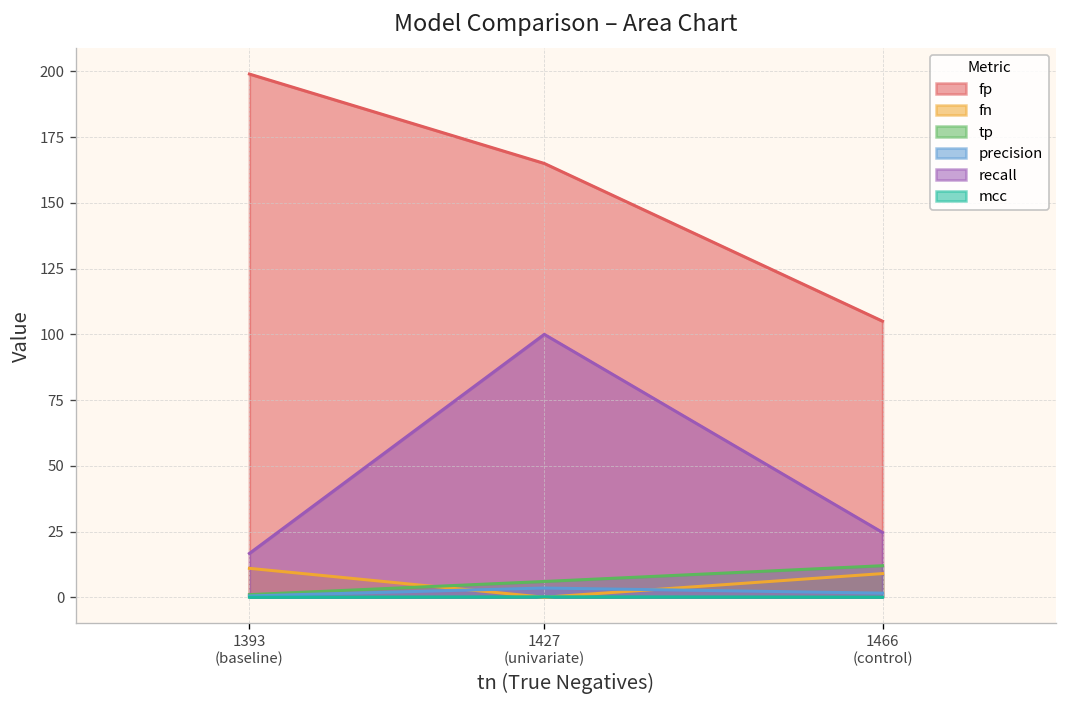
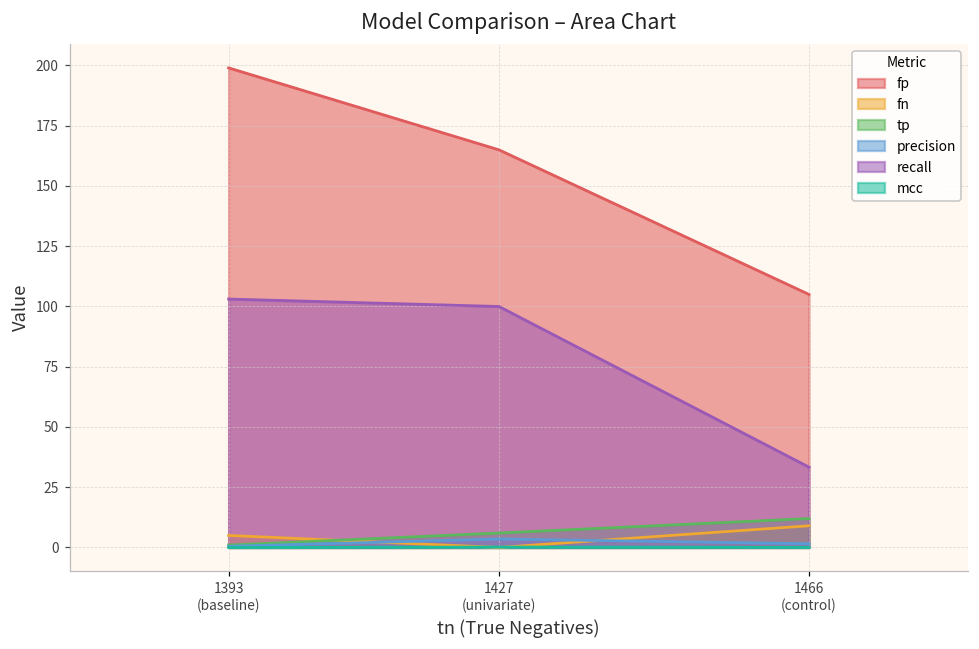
  {
    "fp": {
      "1393 (baseline)": 199,
      "1427 (univariate)": 165,
      "1466 (control)": 105
    },
    "fn": {
-     "1393 (baseline)": 11,
+     "1393 (baseline)": 5,
      "1466 (control)": 9
    },
    "tp": {
      "1427 (univariate)": 6,
      "1466 (control)": 12
    },
    "precision": {
      "1427 (univariate)": 4,
      "1466 (control)": 2
    },
    "recall": {
-     "1393 (baseline)": 17,
+     "1393 (baseline)": 103,
      "1427 (univariate)": 100,
-     "1466 (control)": 25
+     "1466 (control)": 33
    },
    "mcc": {
      "1466 (control)": 0
    }
  }
